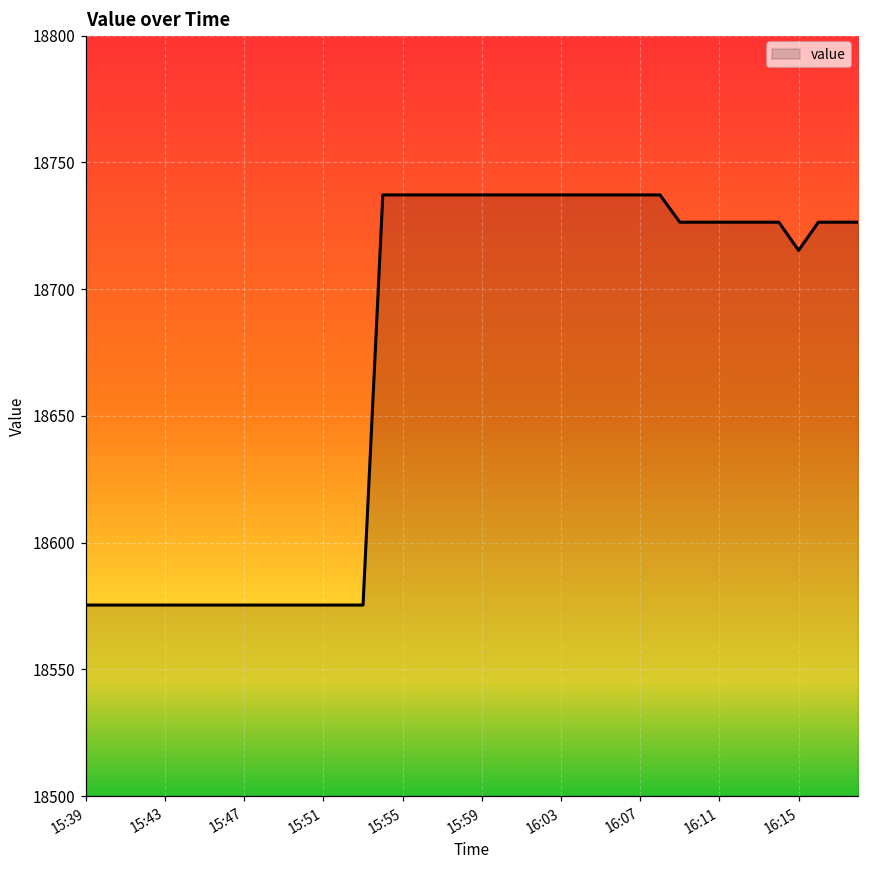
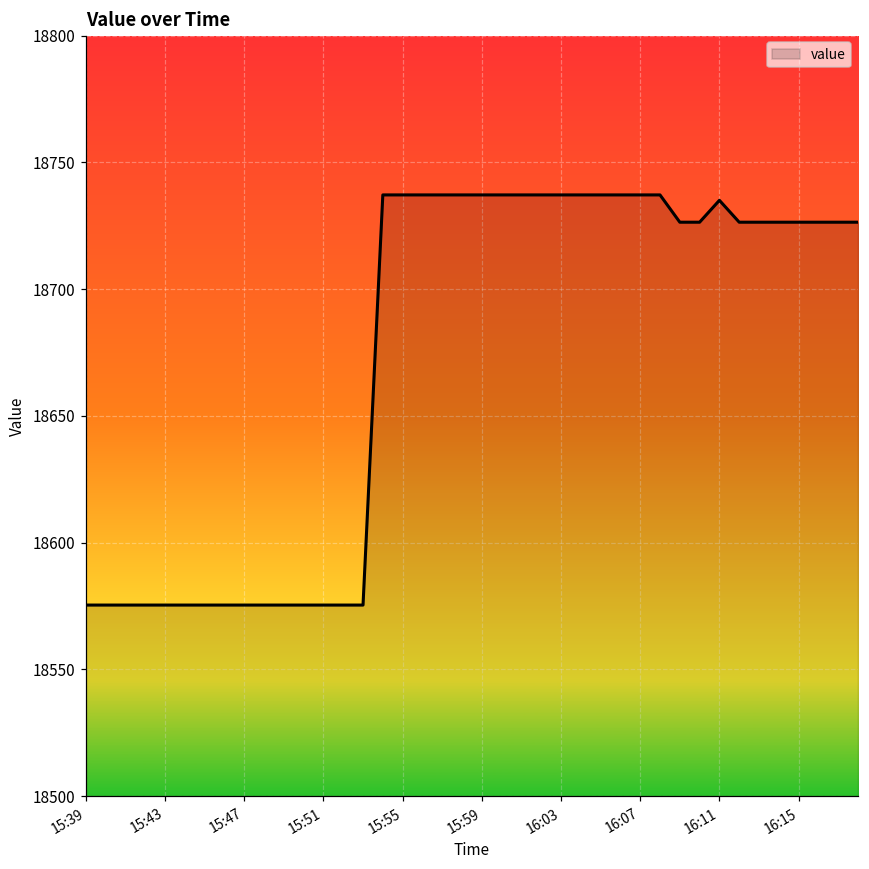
  {
    "15:39": 18575,
    "15:43": 18575,
    "15:47": 18575,
    "15:51": 18575,
    "15:55": 18737,
    "15:59": 18737,
    "16:03": 18737,
    "16:07": 18737,
-   "16:11": 18726,
-   "16:15": 18715
+   "16:11": 18735,
+   "16:15": 18726
  }
